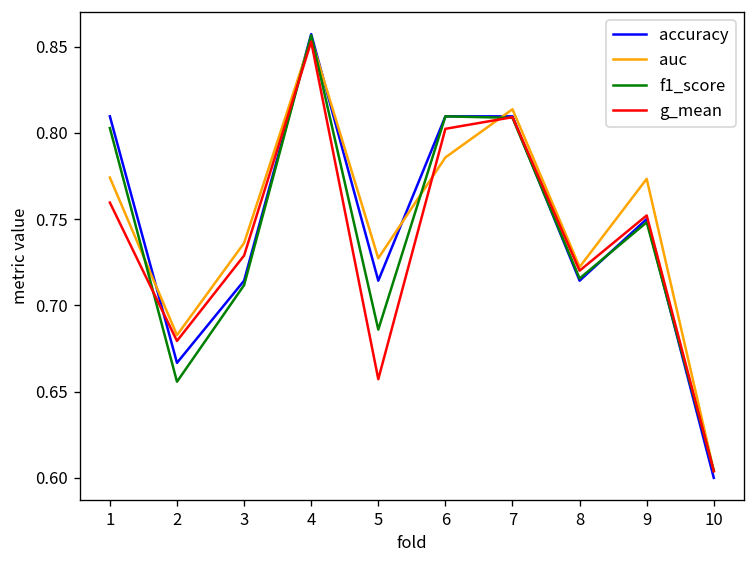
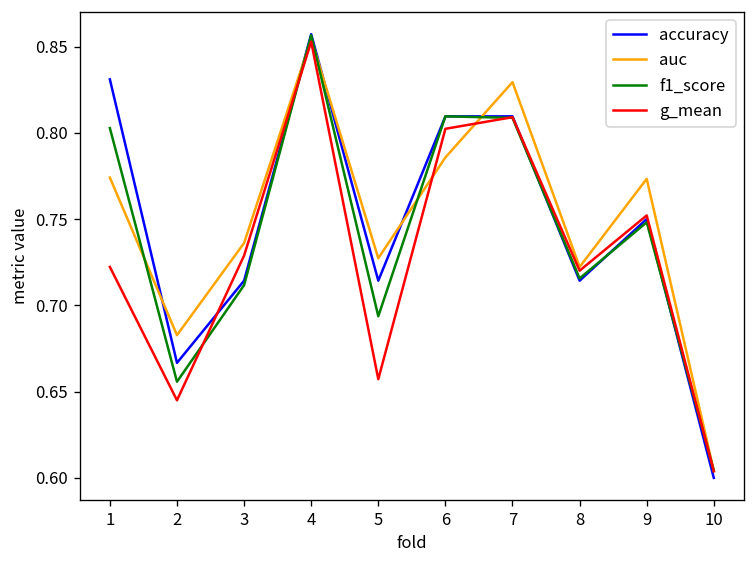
  {
    "accuracy": {
-     "1": 0.810,
+     "1": 0.831,
      "2": 0.667,
      "3": 0.714,
      "5": 0.714,
      "9": 0.750,
      "10": 0.600
    },
    "auc": {
      "1": 0.774,
      "2": 0.683,
      "3": 0.736,
      "5": 0.727,
      "6": 0.786,
-     "7": 0.814,
+     "7": 0.829,
      "8": 0.722,
      "9": 0.773
    },
    "f1_score": {
      "1": 0.803,
      "2": 0.656,
      "3": 0.712,
-     "5": 0.686,
+     "5": 0.694,
      "9": 0.748
    },
    "g_mean": {
-     "1": 0.760,
-     "2": 0.679,
+     "1": 0.722,
+     "2": 0.645,
      "3": 0.729,
      "5": 0.657,
      "6": 0.802,
      "8": 0.720,
      "9": 0.752
    }
  }
